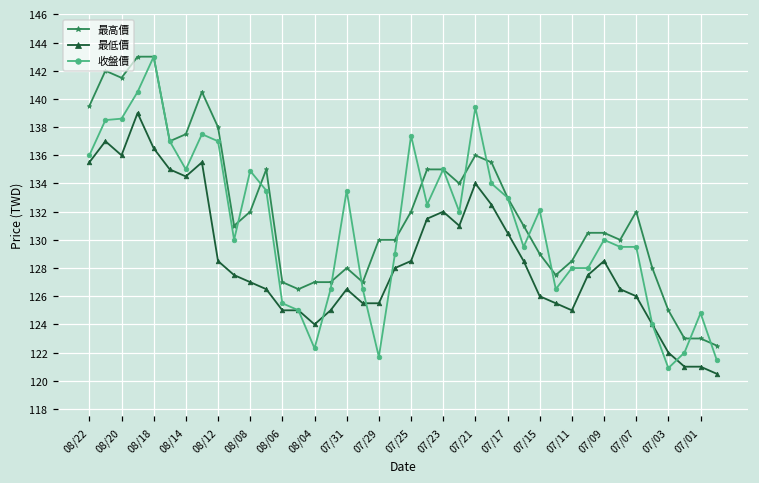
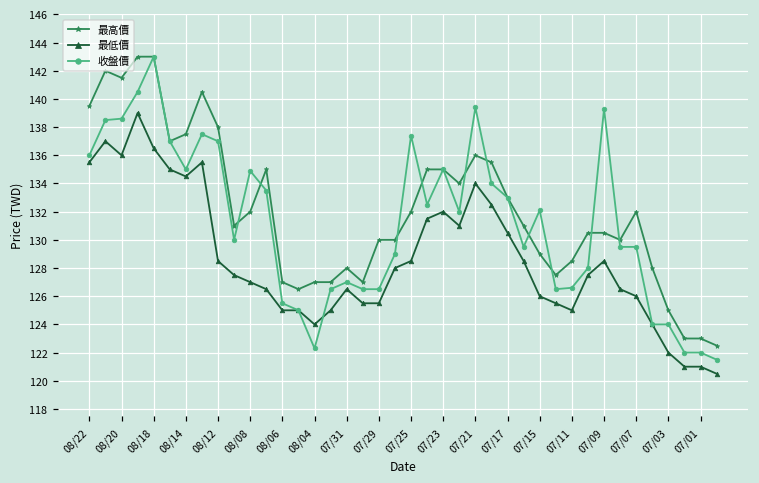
  {
    "收盤價": {
      "08/22": 136.0,
      "08/20": 138.6,
      "08/14": 135.0,
      "08/12": 137.0,
      "08/08": 134.9,
      "08/06": 125.5,
      "08/04": 122.3,
-     "07/31": 133.5,
-     "07/29": 121.7,
+     "07/31": 127.0,
+     "07/29": 126.5,
      "07/25": 137.4,
      "07/21": 139.4,
      "07/15": 132.1,
-     "07/11": 128.0,
-     "07/09": 130.0,
+     "07/11": 126.6,
+     "07/09": 139.3,
      "07/07": 129.5,
-     "07/03": 120.9,
-     "07/01": 124.8
+     "07/03": 124.0,
+     "07/01": 122.0
    }
  }
